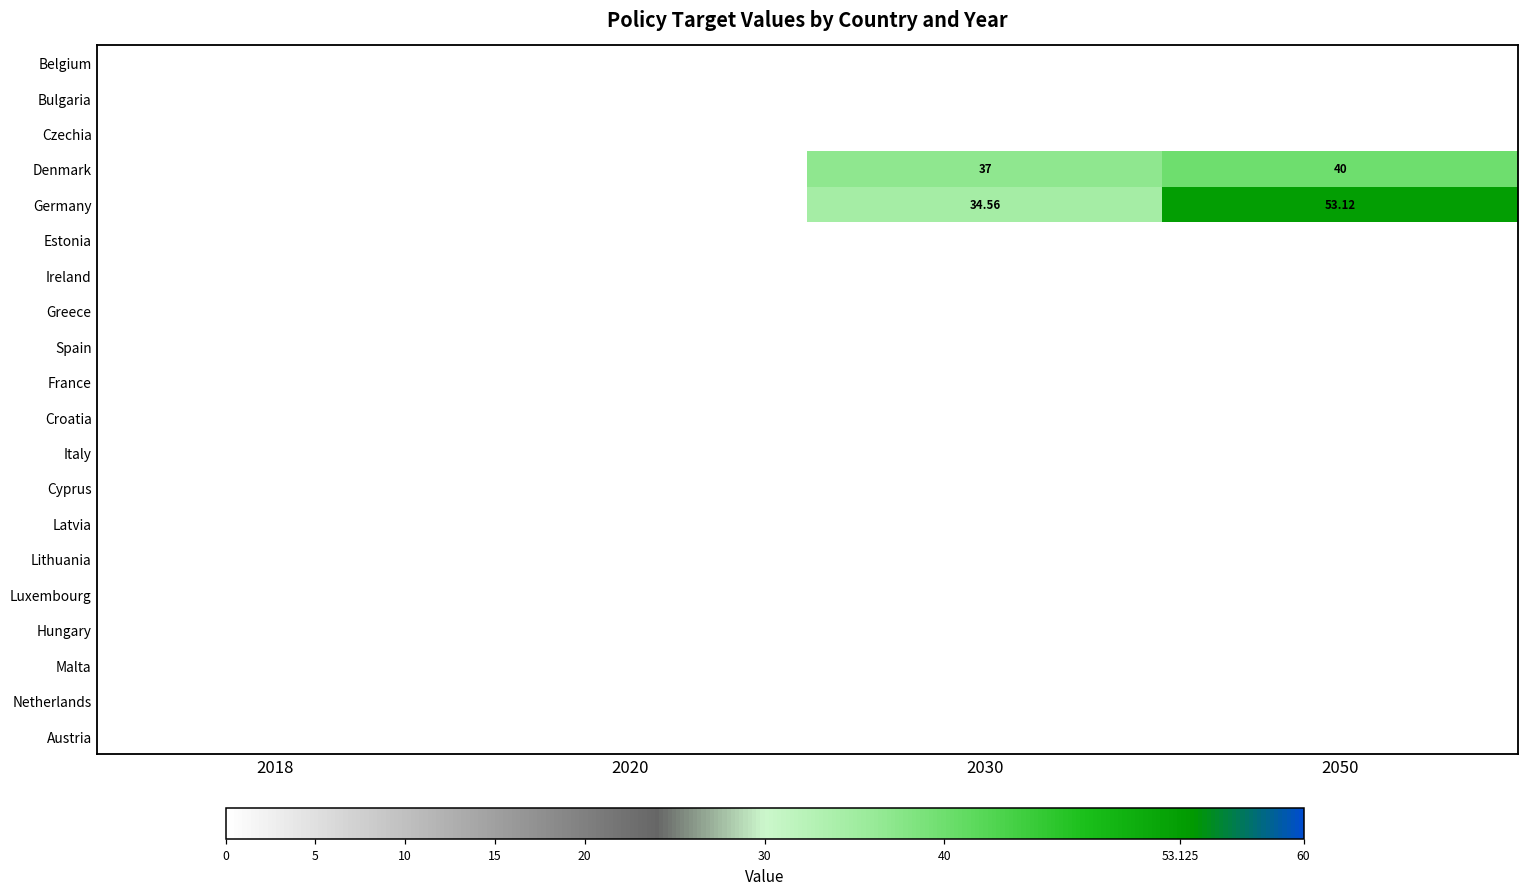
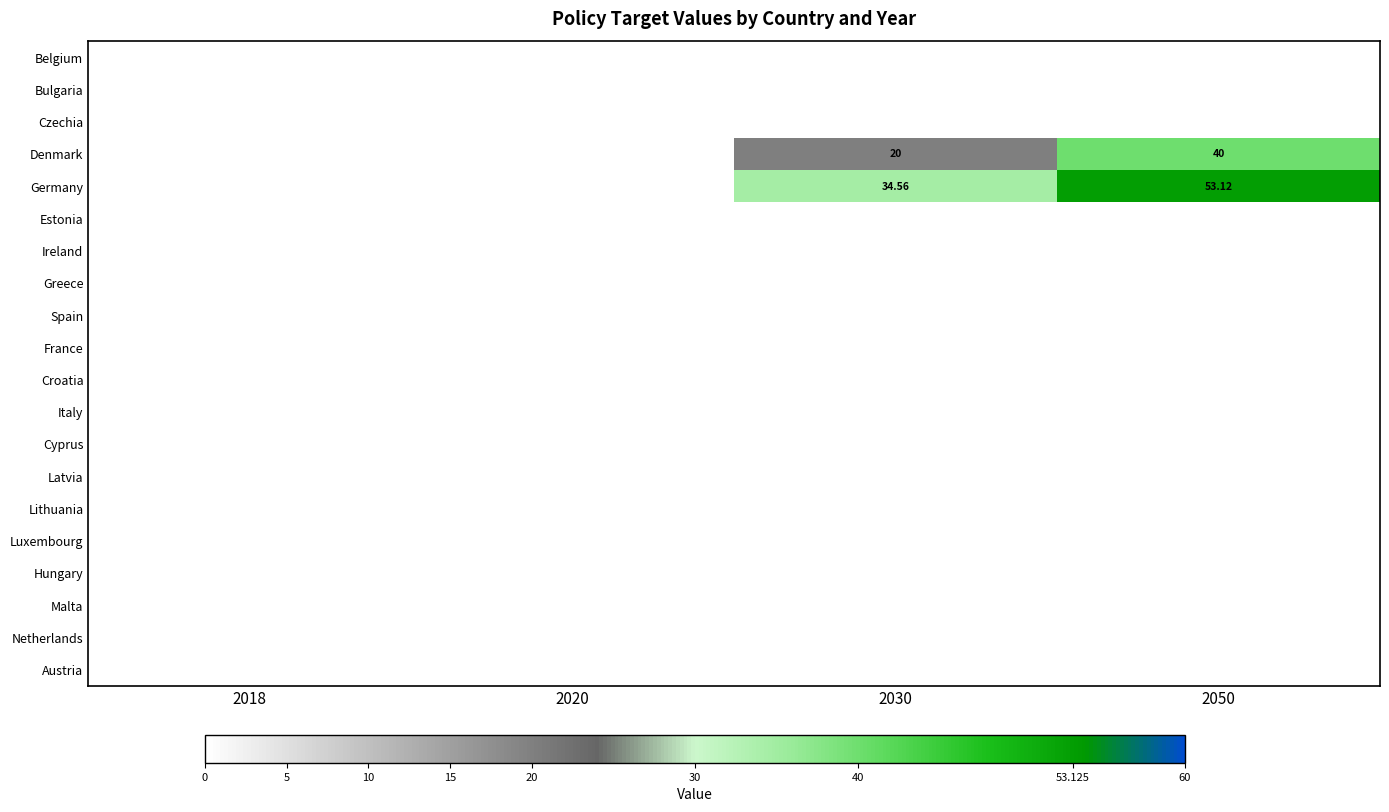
  {
    "Denmark": {
-     "2030": 37,
+     "2030": 20,
      "2050": 40
    },
    "Germany": {
      "2030": 34.56,
      "2050": 53.12
    }
  }
